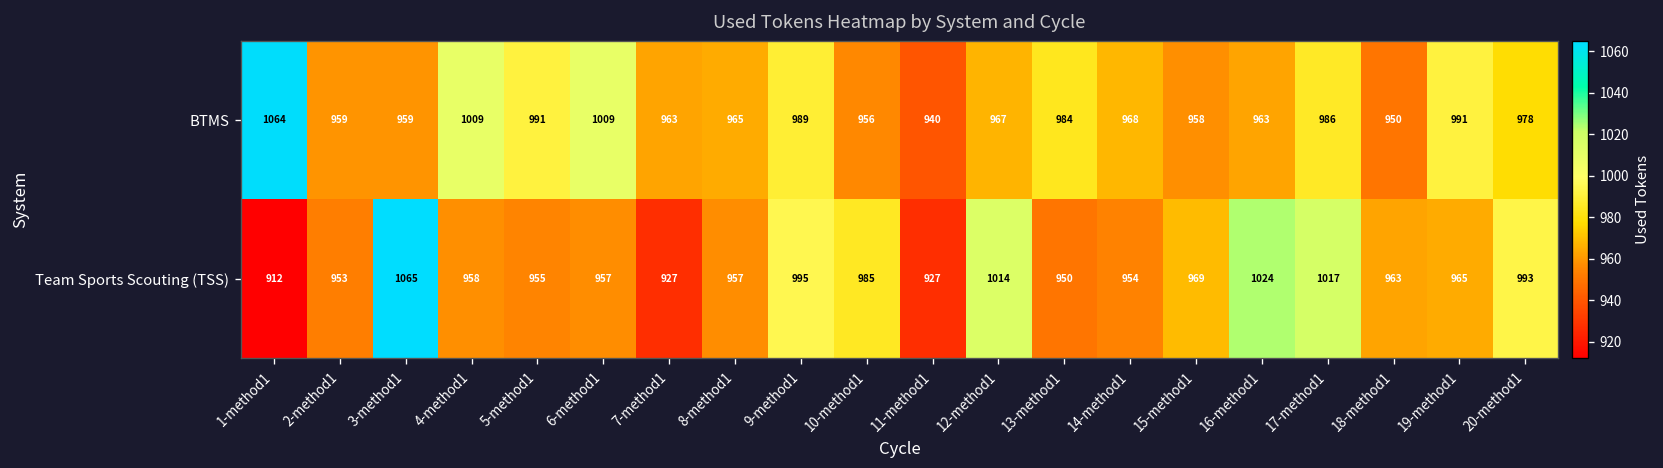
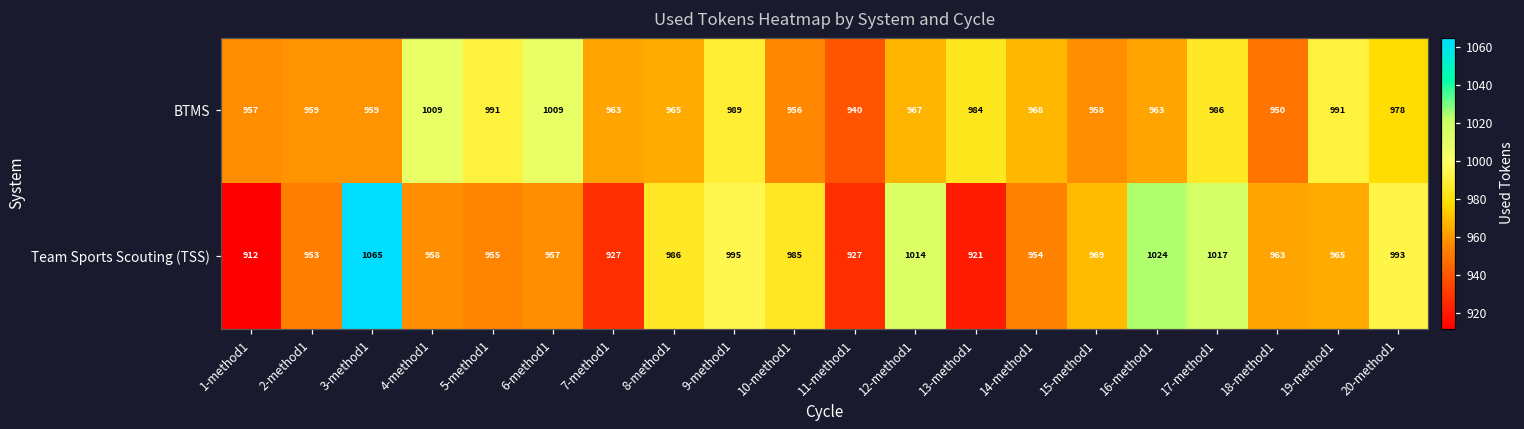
  {
    "BTMS": {
-     "1-method1": 1064,
+     "1-method1": 957,
      "2-method1": 959,
      "3-method1": 959,
      "4-method1": 1009,
      "5-method1": 991,
      "6-method1": 1009,
      "7-method1": 963,
      "8-method1": 965,
      "9-method1": 989,
      "10-method1": 956,
      "11-method1": 940,
      "12-method1": 967,
      "13-method1": 984,
      "14-method1": 968,
      "15-method1": 958,
      "16-method1": 963,
      "17-method1": 986,
      "18-method1": 950,
      "19-method1": 991,
      "20-method1": 978
    },
    "Team Sports Scouting (TSS)": {
      "1-method1": 912,
      "2-method1": 953,
      "3-method1": 1065,
      "4-method1": 958,
      "5-method1": 955,
      "6-method1": 957,
      "7-method1": 927,
-     "8-method1": 957,
+     "8-method1": 986,
      "9-method1": 995,
      "10-method1": 985,
      "11-method1": 927,
      "12-method1": 1014,
-     "13-method1": 950,
+     "13-method1": 921,
      "14-method1": 954,
      "15-method1": 969,
      "16-method1": 1024,
      "17-method1": 1017,
      "18-method1": 963,
      "19-method1": 965,
      "20-method1": 993
    }
  }
